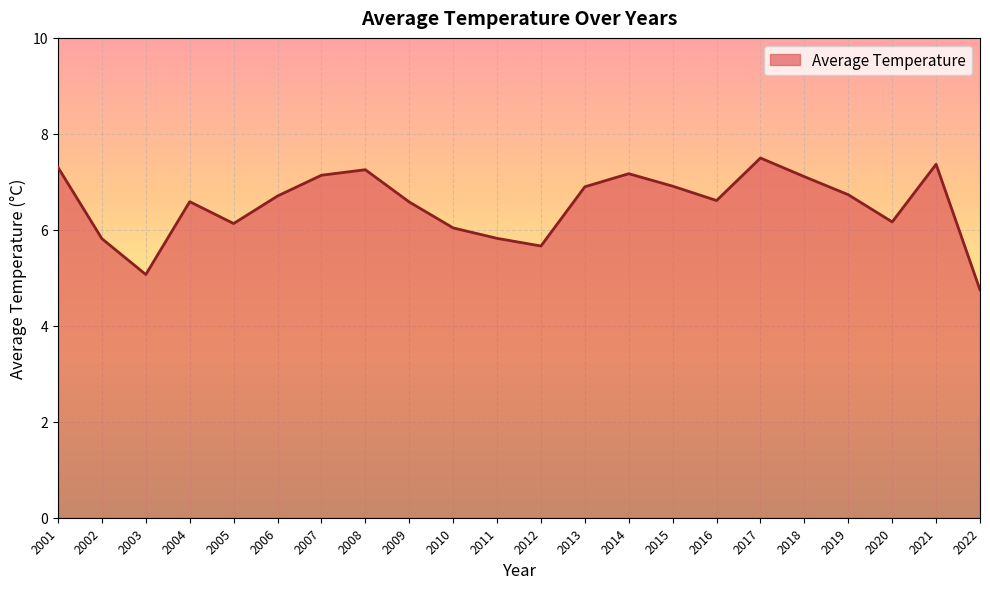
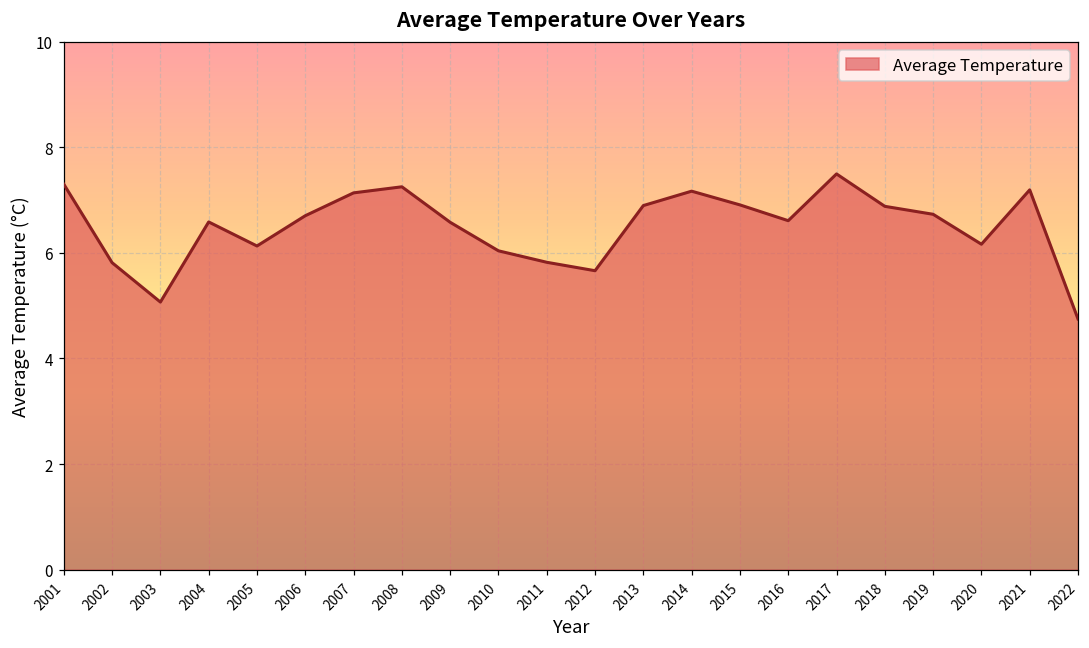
  {
    "2001": 7.3,
    "2002": 5.8,
    "2003": 5.1,
    "2004": 6.6,
    "2005": 6.1,
    "2006": 6.7,
    "2007": 7.1,
    "2008": 7.3,
    "2009": 6.6,
    "2010": 6.0,
    "2011": 5.8,
    "2012": 5.7,
    "2013": 6.9,
    "2014": 7.2,
    "2015": 6.9,
    "2016": 6.6,
    "2017": 7.5,
-   "2018": 7.1,
+   "2018": 6.9,
    "2019": 6.7,
    "2020": 6.2,
-   "2021": 7.4,
+   "2021": 7.2,
    "2022": 4.7
  }
